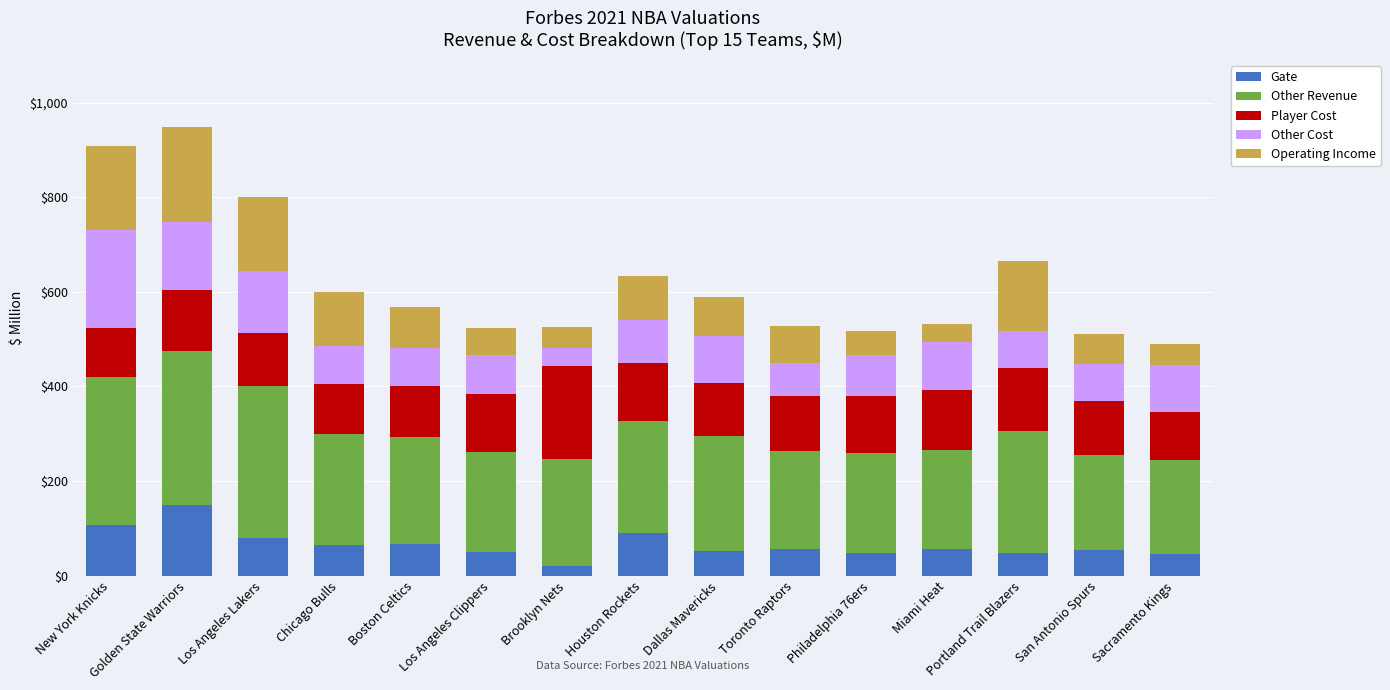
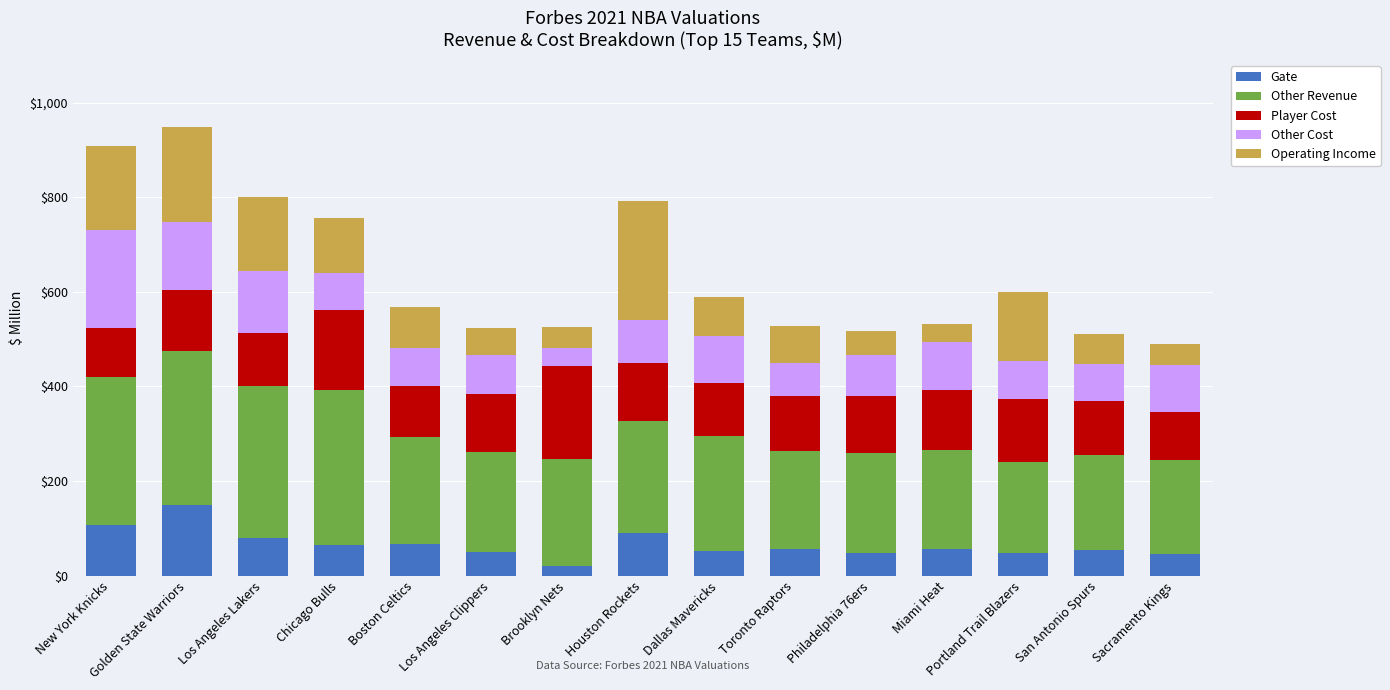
  {
    "Gate": {
      "New York Knicks": "$110",
      "Golden State Warriors": "$150",
      "Los Angeles Lakers": "$80",
      "Chicago Bulls": "$70",
      "Boston Celtics": "$70",
      "Los Angeles Clippers": "$50",
      "Brooklyn Nets": "$20",
      "Houston Rockets": "$90",
      "Dallas Mavericks": "$50",
      "Toronto Raptors": "$60",
      "Philadelphia 76ers": "$50",
      "Miami Heat": "$60",
      "Portland Trail Blazers": "$50",
      "San Antonio Spurs": "$60",
      "Sacramento Kings": "$50"
    },
    "Other Revenue": {
      "New York Knicks": "$310",
      "Golden State Warriors": "$320",
      "Los Angeles Lakers": "$320",
-     "Chicago Bulls": "$240",
+     "Chicago Bulls": "$330",
      "Boston Celtics": "$230",
      "Los Angeles Clippers": "$210",
      "Brooklyn Nets": "$230",
      "Houston Rockets": "$240",
      "Dallas Mavericks": "$240",
      "Toronto Raptors": "$210",
      "Philadelphia 76ers": "$210",
      "Miami Heat": "$210",
-     "Portland Trail Blazers": "$260",
+     "Portland Trail Blazers": "$190",
      "San Antonio Spurs": "$200",
      "Sacramento Kings": "$200"
    },
    "Player Cost": {
      "New York Knicks": "$100",
      "Golden State Warriors": "$130",
      "Los Angeles Lakers": "$110",
-     "Chicago Bulls": "$110",
+     "Chicago Bulls": "$170",
      "Boston Celtics": "$110",
      "Los Angeles Clippers": "$120",
      "Brooklyn Nets": "$200",
      "Houston Rockets": "$120",
      "Dallas Mavericks": "$110",
      "Toronto Raptors": "$120",
      "Philadelphia 76ers": "$120",
      "Miami Heat": "$130",
      "Portland Trail Blazers": "$130",
      "San Antonio Spurs": "$120",
      "Sacramento Kings": "$100"
    },
    "Other Cost": {
      "New York Knicks": "$210",
      "Golden State Warriors": "$150",
      "Los Angeles Lakers": "$130",
      "Chicago Bulls": "$80",
      "Boston Celtics": "$80",
      "Los Angeles Clippers": "$80",
      "Brooklyn Nets": "$40",
      "Houston Rockets": "$90",
      "Dallas Mavericks": "$100",
      "Toronto Raptors": "$70",
      "Philadelphia 76ers": "$90",
      "Miami Heat": "$100",
      "Portland Trail Blazers": "$80",
      "San Antonio Spurs": "$80",
      "Sacramento Kings": "$100"
    },
    "Operating Income": {
      "New York Knicks": "$180",
      "Golden State Warriors": "$200",
      "Los Angeles Lakers": "$160",
      "Chicago Bulls": "$120",
      "Boston Celtics": "$90",
      "Los Angeles Clippers": "$60",
      "Brooklyn Nets": "$40",
-     "Houston Rockets": "$90",
+     "Houston Rockets": "$250",
      "Dallas Mavericks": "$80",
      "Toronto Raptors": "$80",
      "Philadelphia 76ers": "$50",
      "Miami Heat": "$40",
      "Portland Trail Blazers": "$150",
      "San Antonio Spurs": "$60",
      "Sacramento Kings": "$50"
    }
  }
